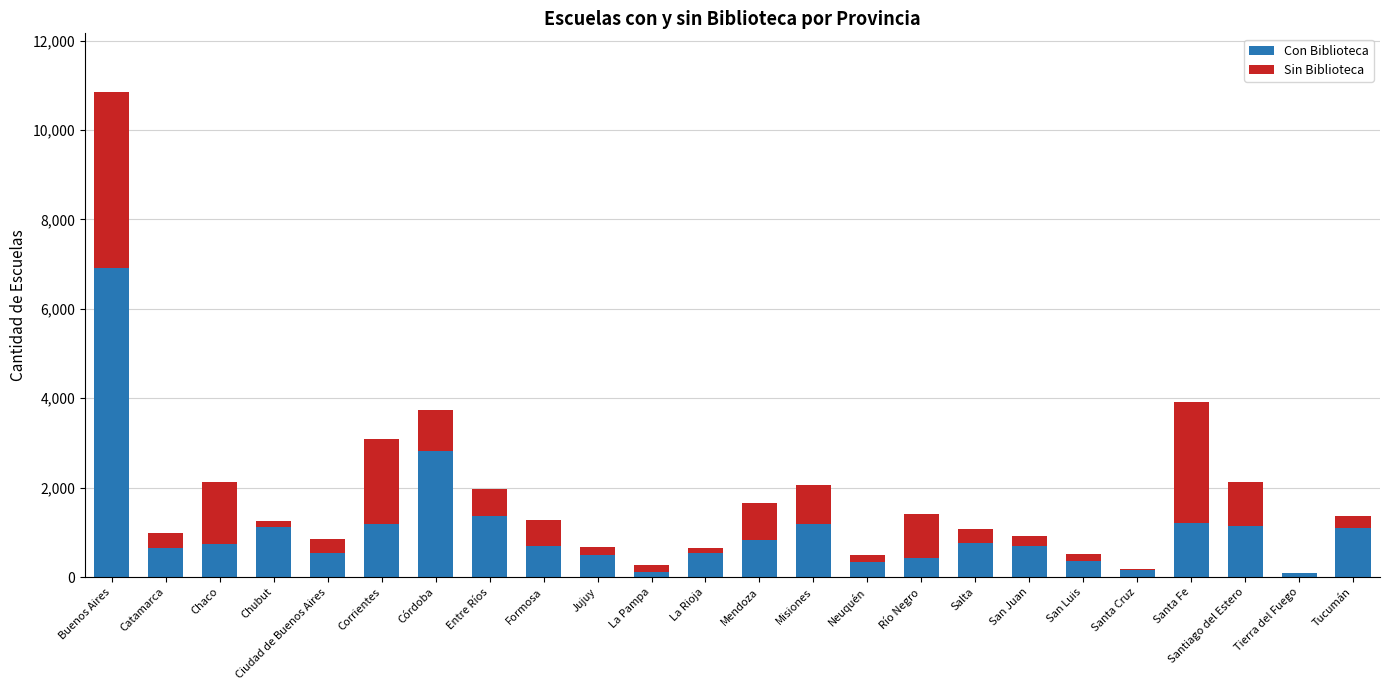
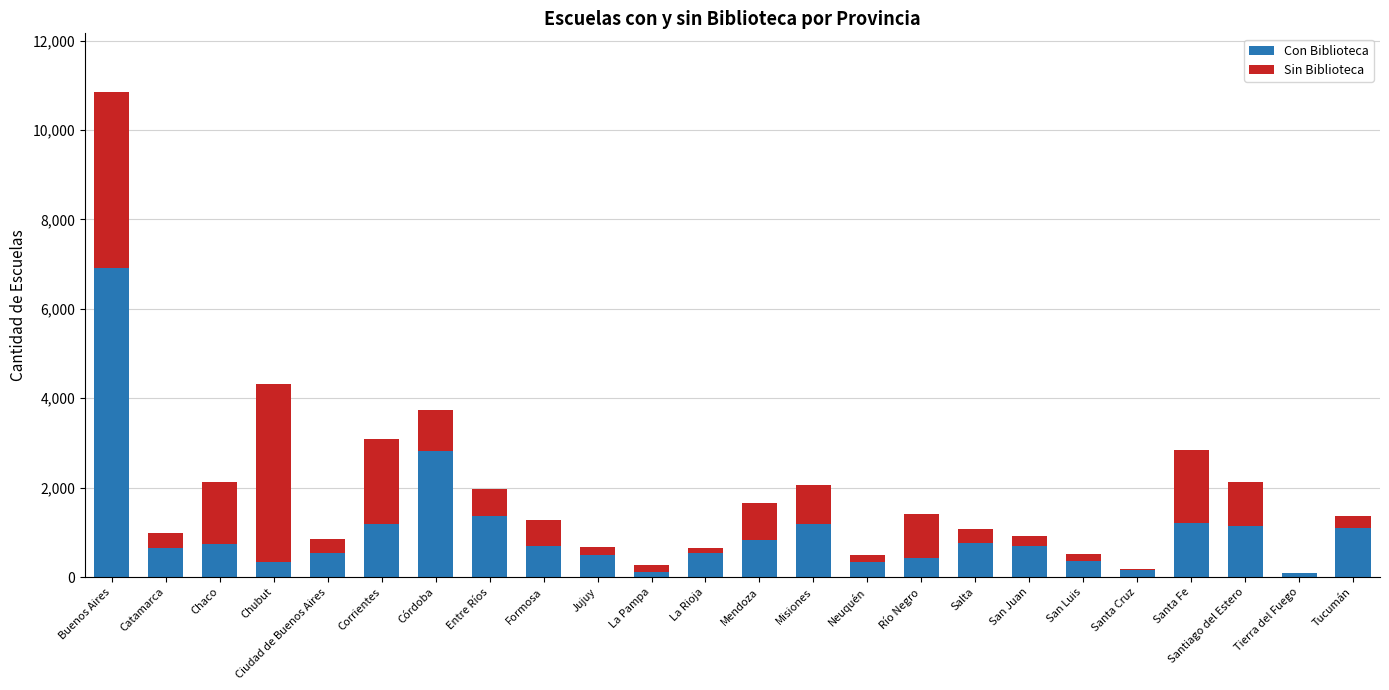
  {
    "Con Biblioteca": {
      "Buenos Aires": "6,900",
      "Catamarca": "700",
      "Chaco": "700",
-     "Chubut": "1,100",
+     "Chubut": "300",
      "Ciudad de Buenos Aires": "500",
      "Corrientes": "1,200",
      "Córdoba": "2,800",
      "Entre Ríos": "1,400",
      "Formosa": "700",
      "Jujuy": "500",
      "La Pampa": "100",
      "La Rioja": "500",
      "Mendoza": "800",
      "Misiones": "1,200",
      "Neuquén": "300",
      "Río Negro": "400",
      "Salta": "800",
      "San Juan": "700",
      "San Luis": "400",
      "Santa Cruz": "100",
      "Santa Fe": "1,200",
      "Santiago del Estero": "1,200",
      "Tierra del Fuego": "100",
      "Tucumán": "1,100"
    },
    "Sin Biblioteca": {
      "Buenos Aires": "3,900",
      "Catamarca": "300",
      "Chaco": "1,400",
-     "Chubut": "100",
+     "Chubut": "4,000",
      "Ciudad de Buenos Aires": "300",
      "Corrientes": "1,900",
      "Córdoba": "900",
      "Entre Ríos": "600",
      "Formosa": "600",
      "Jujuy": "200",
      "La Pampa": "200",
      "La Rioja": "100",
      "Mendoza": "800",
      "Misiones": "900",
      "Neuquén": "100",
      "Río Negro": "1,000",
      "Salta": "300",
      "San Juan": "200",
      "San Luis": "200",
-     "Santa Fe": "2,700",
+     "Santa Fe": "1,600",
      "Santiago del Estero": "1,000",
      "Tucumán": "300"
    }
  }
